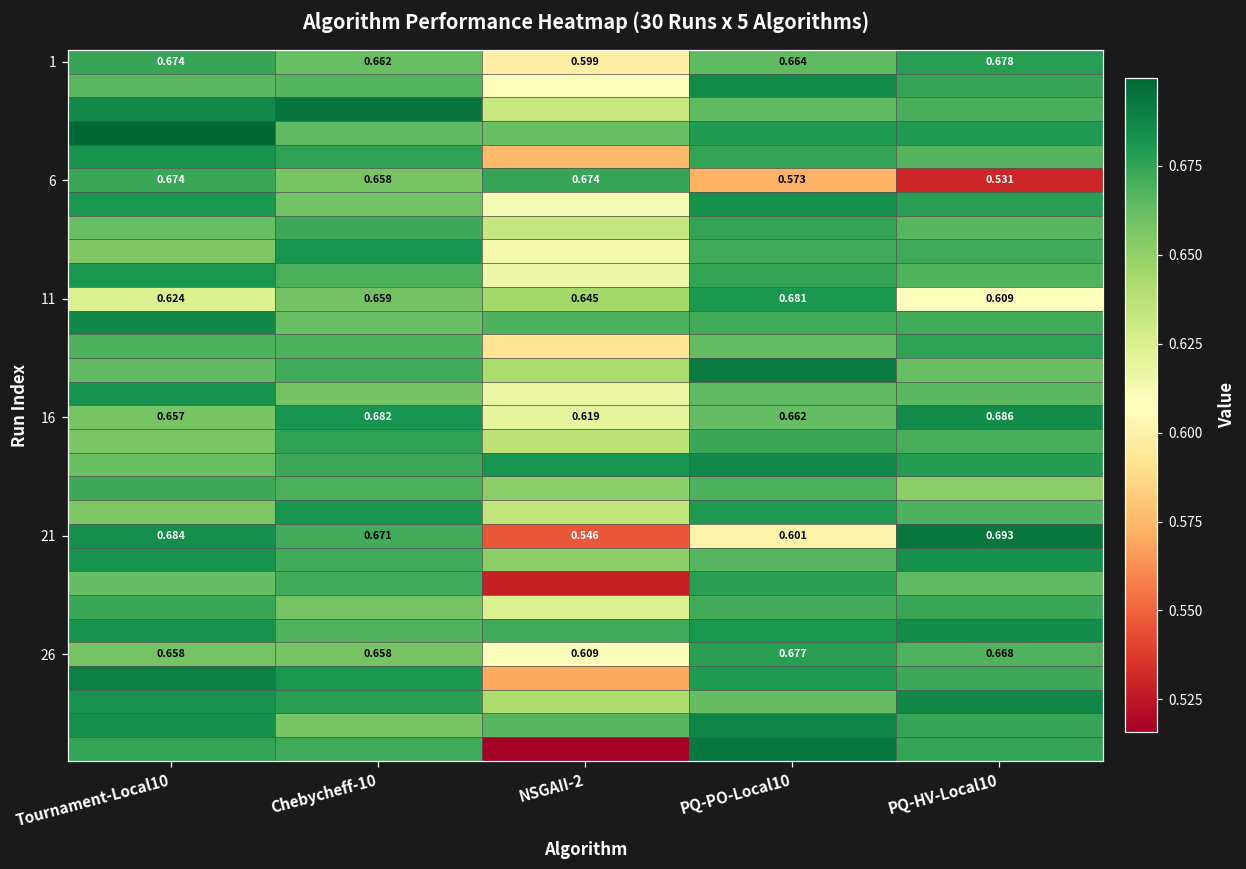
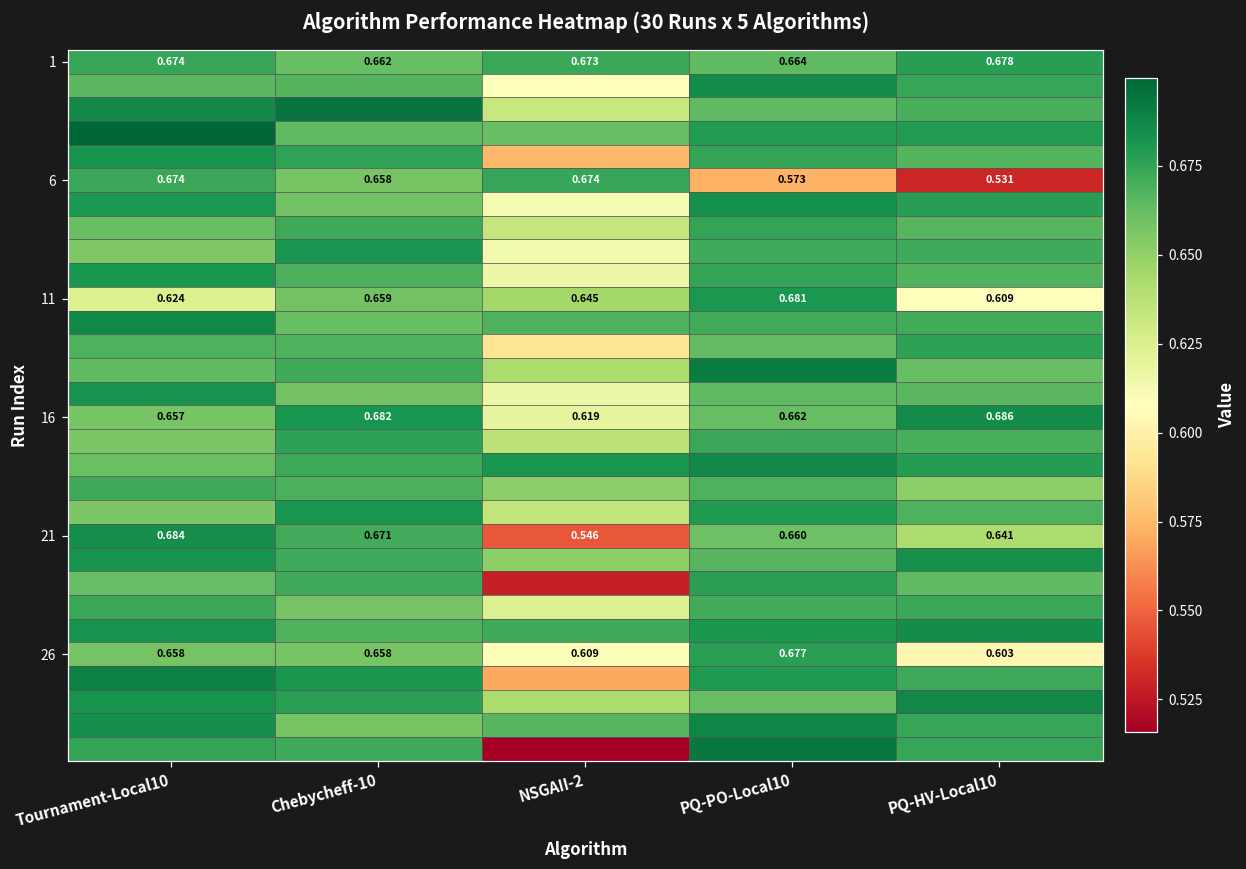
  {
    "1": {
      "Tournament-Local10": 0.674,
      "Chebycheff-10": 0.662,
-     "NSGAII-2": 0.599,
+     "NSGAII-2": 0.673,
      "PQ-PO-Local10": 0.664,
      "PQ-HV-Local10": 0.678
    },
    "6": {
      "Tournament-Local10": 0.674,
      "Chebycheff-10": 0.658,
      "NSGAII-2": 0.674,
      "PQ-PO-Local10": 0.573,
      "PQ-HV-Local10": 0.531
    },
    "11": {
      "Tournament-Local10": 0.624,
      "Chebycheff-10": 0.659,
      "NSGAII-2": 0.645,
      "PQ-PO-Local10": 0.681,
      "PQ-HV-Local10": 0.609
    },
    "16": {
      "Tournament-Local10": 0.657,
      "Chebycheff-10": 0.682,
      "NSGAII-2": 0.619,
      "PQ-PO-Local10": 0.662,
      "PQ-HV-Local10": 0.686
    },
    "21": {
      "Tournament-Local10": 0.684,
      "Chebycheff-10": 0.671,
      "NSGAII-2": 0.546,
-     "PQ-PO-Local10": 0.601,
-     "PQ-HV-Local10": 0.693
+     "PQ-PO-Local10": 0.660,
+     "PQ-HV-Local10": 0.641
    },
    "26": {
      "Tournament-Local10": 0.658,
      "Chebycheff-10": 0.658,
      "NSGAII-2": 0.609,
      "PQ-PO-Local10": 0.677,
-     "PQ-HV-Local10": 0.668
+     "PQ-HV-Local10": 0.603
    }
  }
